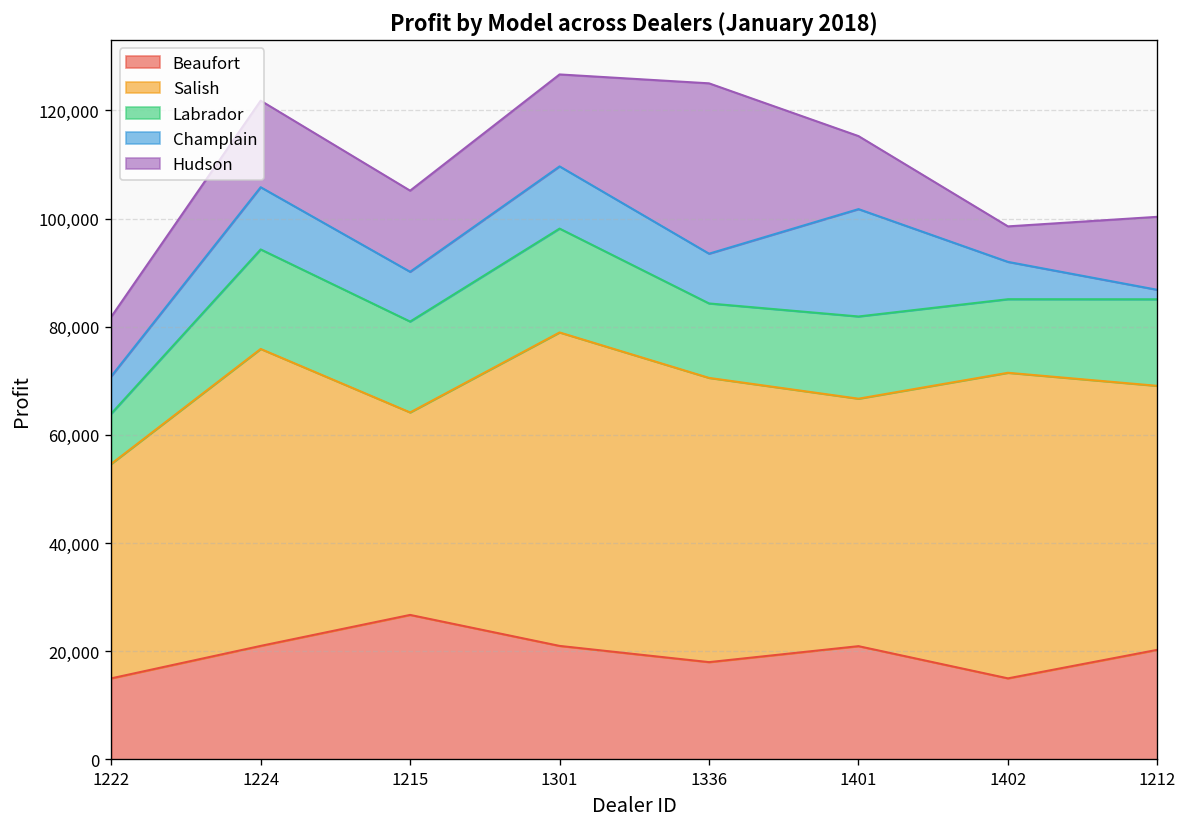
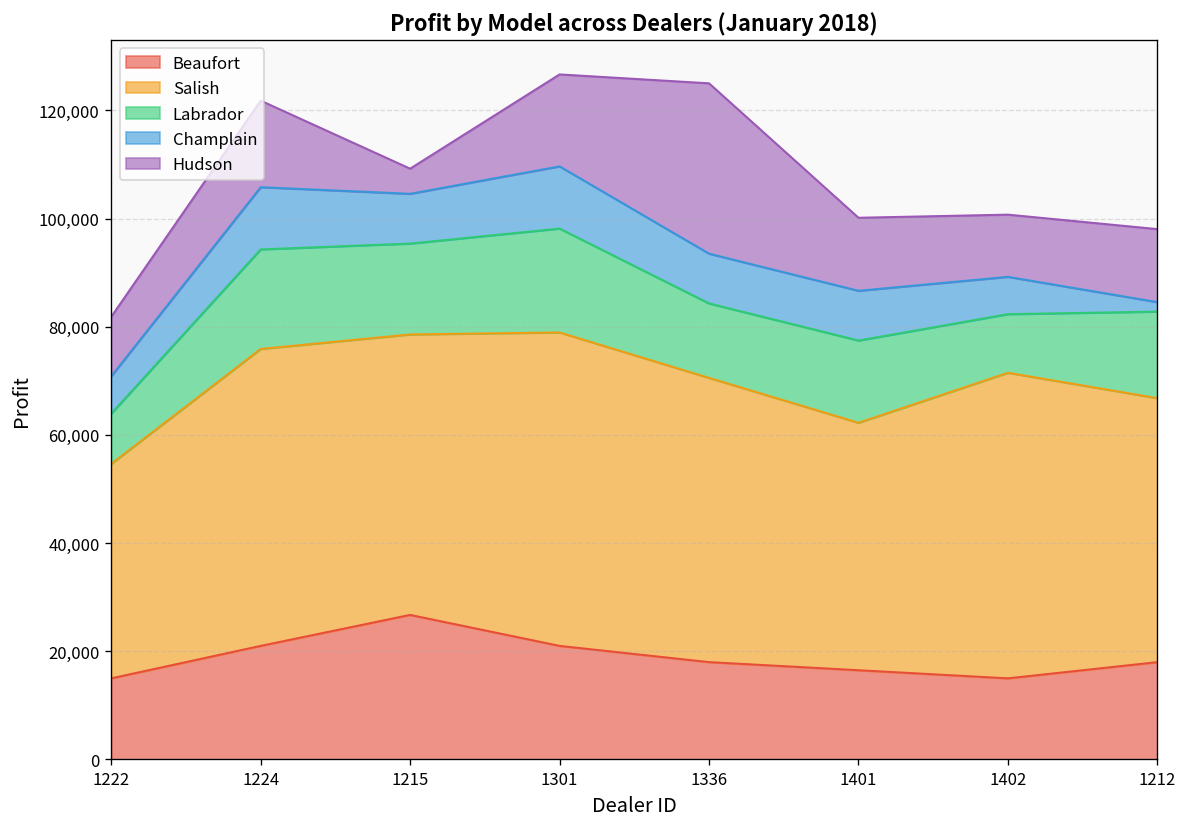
  {
    "Beaufort": {
      "1222": "15,000",
      "1224": "21,000",
      "1215": "27,000",
      "1301": "21,000",
      "1336": "18,000",
-     "1401": "21,000",
+     "1401": "17,000",
      "1402": "15,000",
-     "1212": "20,000"
+     "1212": "18,000"
    },
    "Salish": {
      "1222": "40,000",
      "1224": "55,000",
-     "1215": "37,000",
+     "1215": "52,000",
      "1301": "58,000",
      "1336": "53,000",
      "1401": "46,000",
      "1402": "56,000",
      "1212": "49,000"
    },
    "Labrador": {
      "1222": "9,000",
      "1224": "18,000",
      "1215": "17,000",
      "1301": "19,000",
      "1336": "14,000",
      "1401": "15,000",
-     "1402": "14,000",
+     "1402": "11,000",
      "1212": "16,000"
    },
    "Champlain": {
      "1222": "7,000",
      "1224": "12,000",
      "1215": "9,000",
      "1301": "12,000",
      "1336": "9,000",
-     "1401": "20,000",
+     "1401": "9,000",
      "1402": "7,000",
      "1212": "2,000"
    },
    "Hudson": {
      "1222": "11,000",
-     "1215": "15,000",
+     "1215": "5,000",
      "1301": "17,000",
      "1336": "31,000",
      "1401": "14,000",
-     "1402": "7,000",
+     "1402": "12,000",
      "1212": "14,000"
    }
  }
